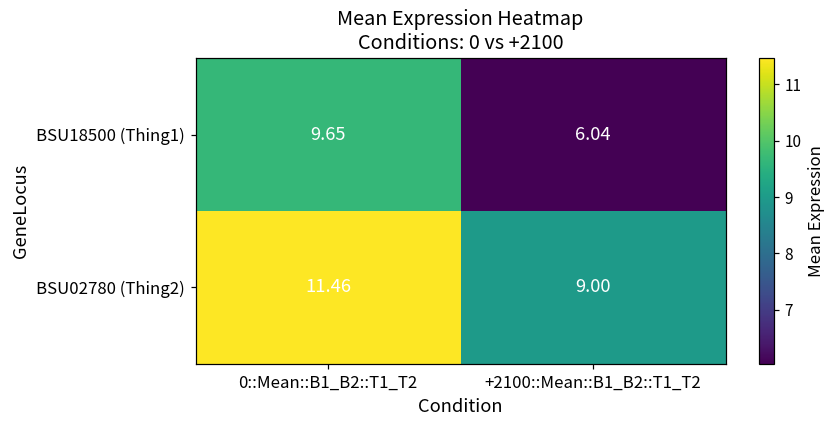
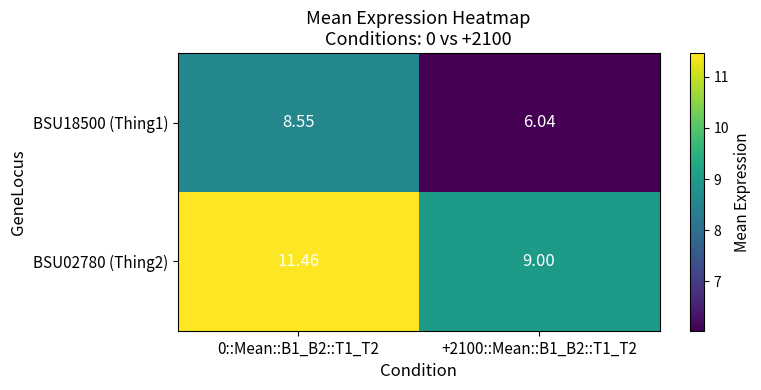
  {
    "BSU18500 (Thing1)": {
-     "0::Mean::B1_B2::T1_T2": 9.65,
+     "0::Mean::B1_B2::T1_T2": 8.55,
      "+2100::Mean::B1_B2::T1_T2": 6.04
    },
    "BSU02780 (Thing2)": {
      "0::Mean::B1_B2::T1_T2": 11.46,
      "+2100::Mean::B1_B2::T1_T2": 9.00
    }
  }
